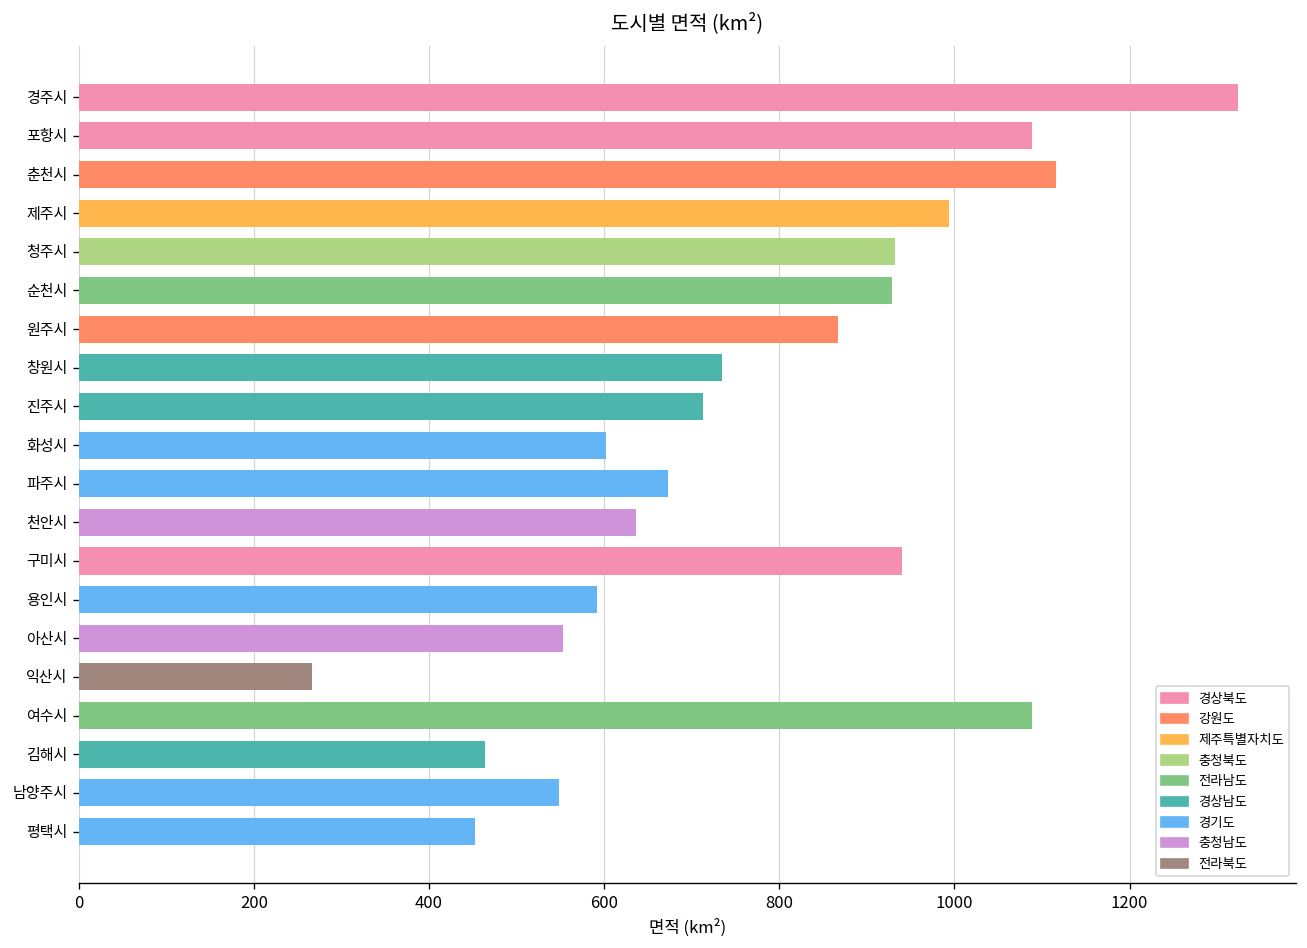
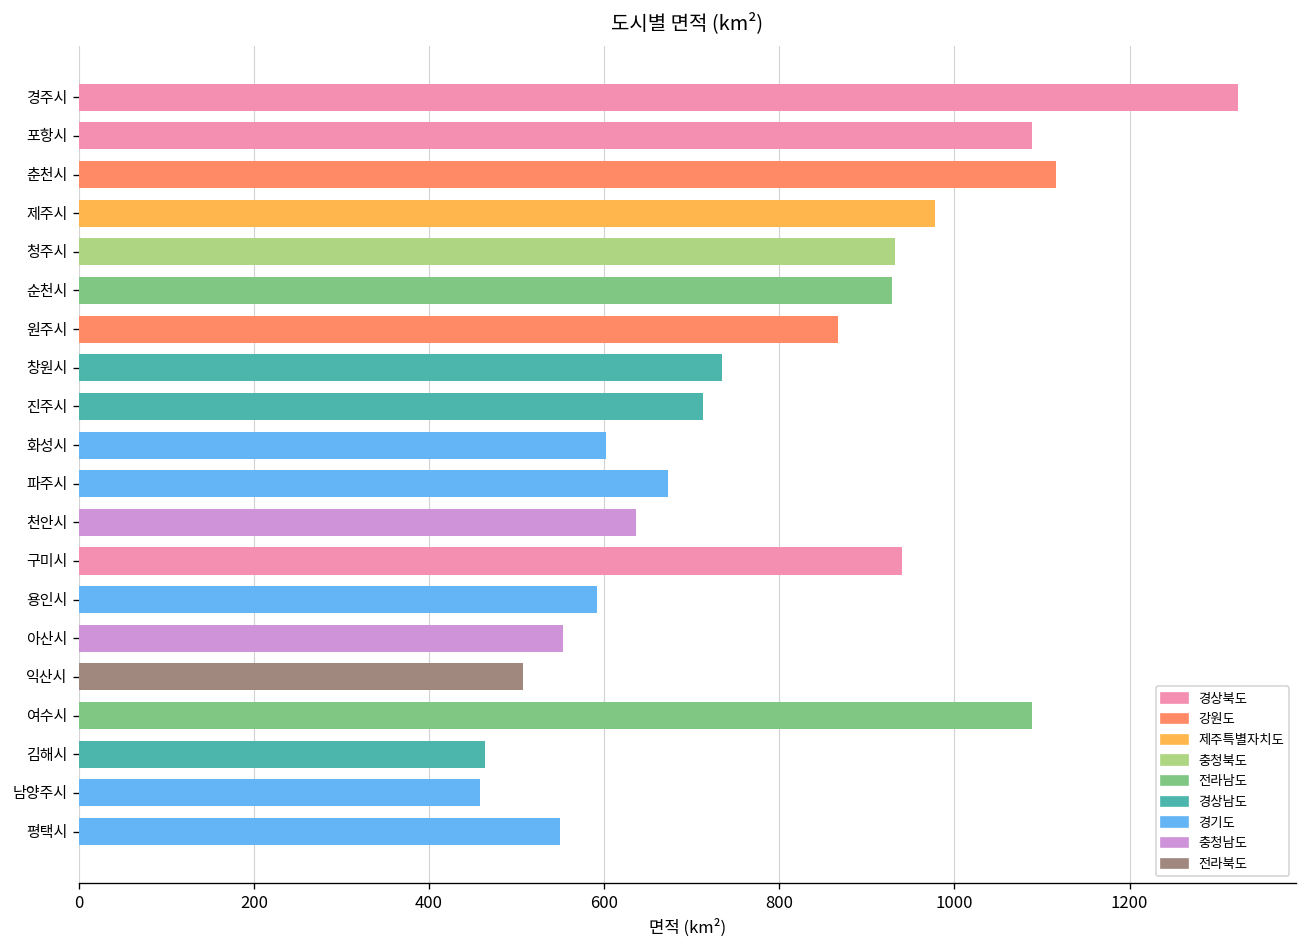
  {
    "경주시": 1320,
    "포항시": 1090,
    "춘천시": 1120,
-   "제주시": 990,
+   "제주시": 980,
    "청주시": 930,
    "순천시": 930,
    "원주시": 870,
    "창원시": 730,
    "진주시": 710,
    "화성시": 600,
    "파주시": 670,
    "천안시": 640,
    "구미시": 940,
    "용인시": 590,
    "아산시": 550,
-   "익산시": 270,
+   "익산시": 510,
    "여수시": 1090,
    "김해시": 460,
-   "남양주시": 550,
-   "평택시": 450
+   "남양주시": 460,
+   "평택시": 550
  }
